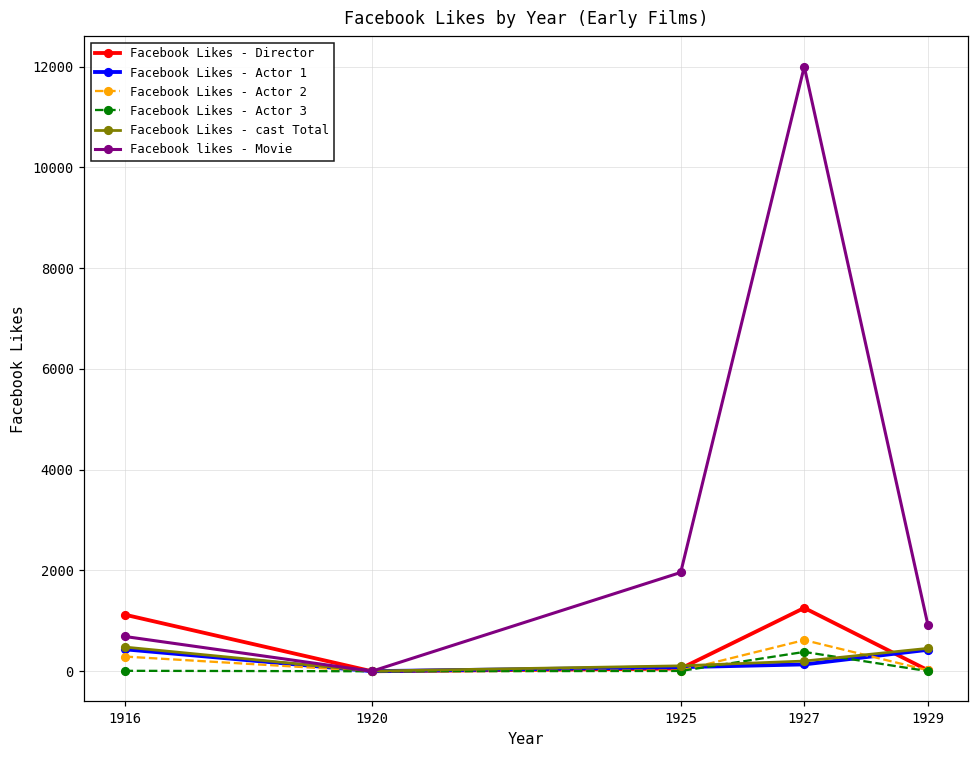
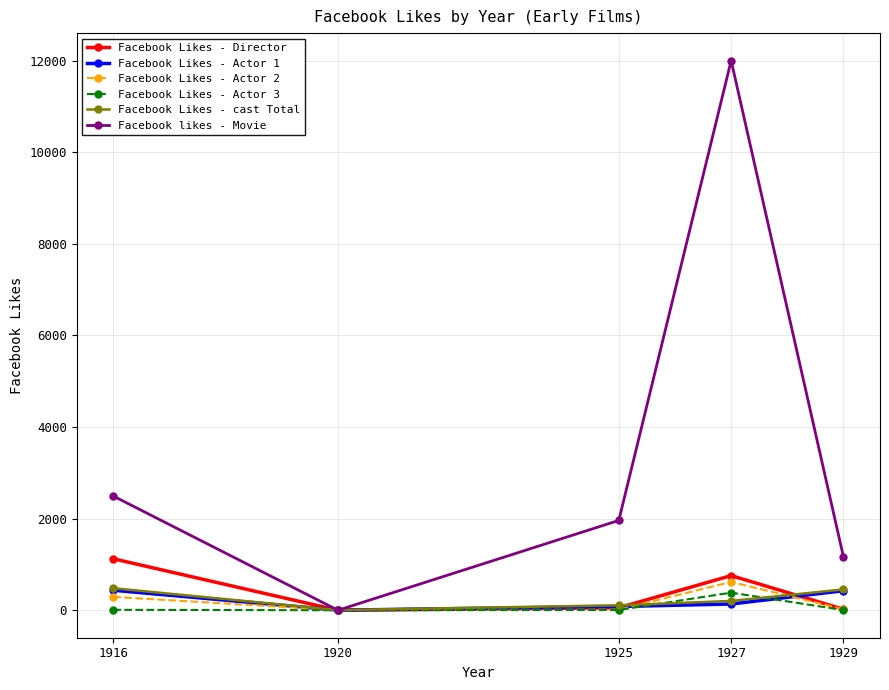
  {
    "Facebook Likes - Director": {
      "1916": 1100,
-     "1927": 1300
+     "1927": 800
    },
    "Facebook Likes - Actor 1": {
      "1927": 100
    },
    "Facebook Likes - Actor 2": {
      "1916": 300,
      "1927": 600
    },
    "Facebook Likes - Actor 3": {
      "1916": 0,
      "1927": 400
    },
    "Facebook Likes - cast Total": {
      "1927": 200
    },
    "Facebook likes - Movie": {
-     "1916": 700,
+     "1916": 2500,
      "1925": 2000,
      "1927": 12000,
-     "1929": 900
+     "1929": 1200
    }
  }
